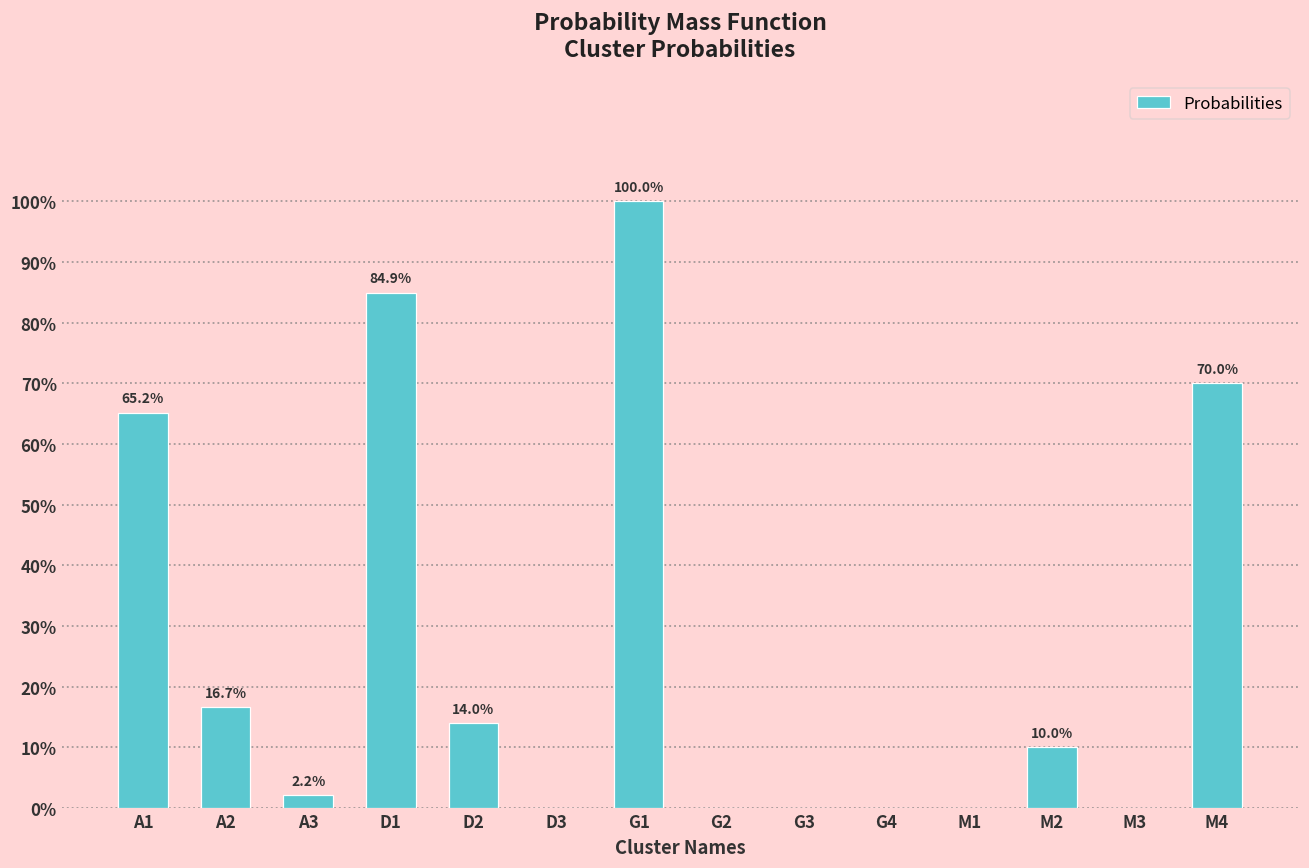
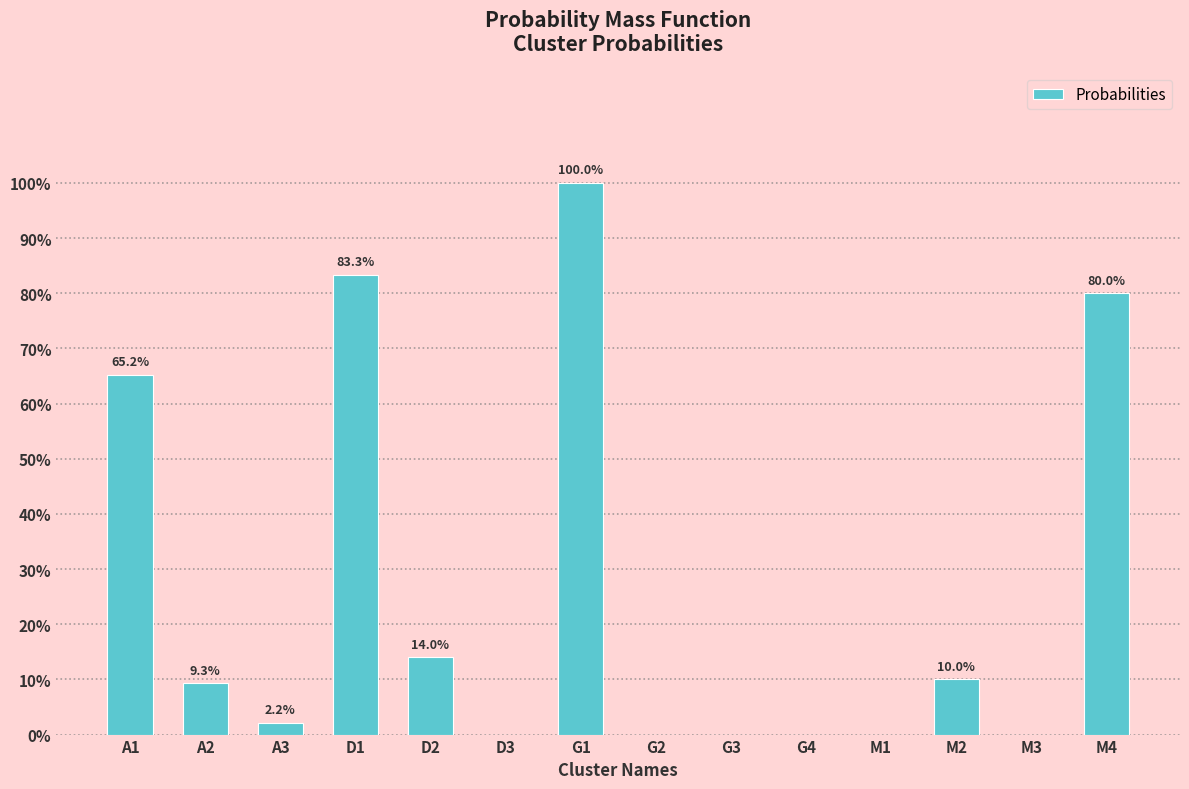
  {
    "A1": "65.2%",
-   "A2": "16.7%",
+   "A2": "9.3%",
    "A3": "2.2%",
-   "D1": "84.9%",
+   "D1": "83.3%",
    "D2": "14.0%",
    "G1": "100.0%",
    "M2": "10.0%",
-   "M4": "70.0%"
+   "M4": "80.0%"
  }
